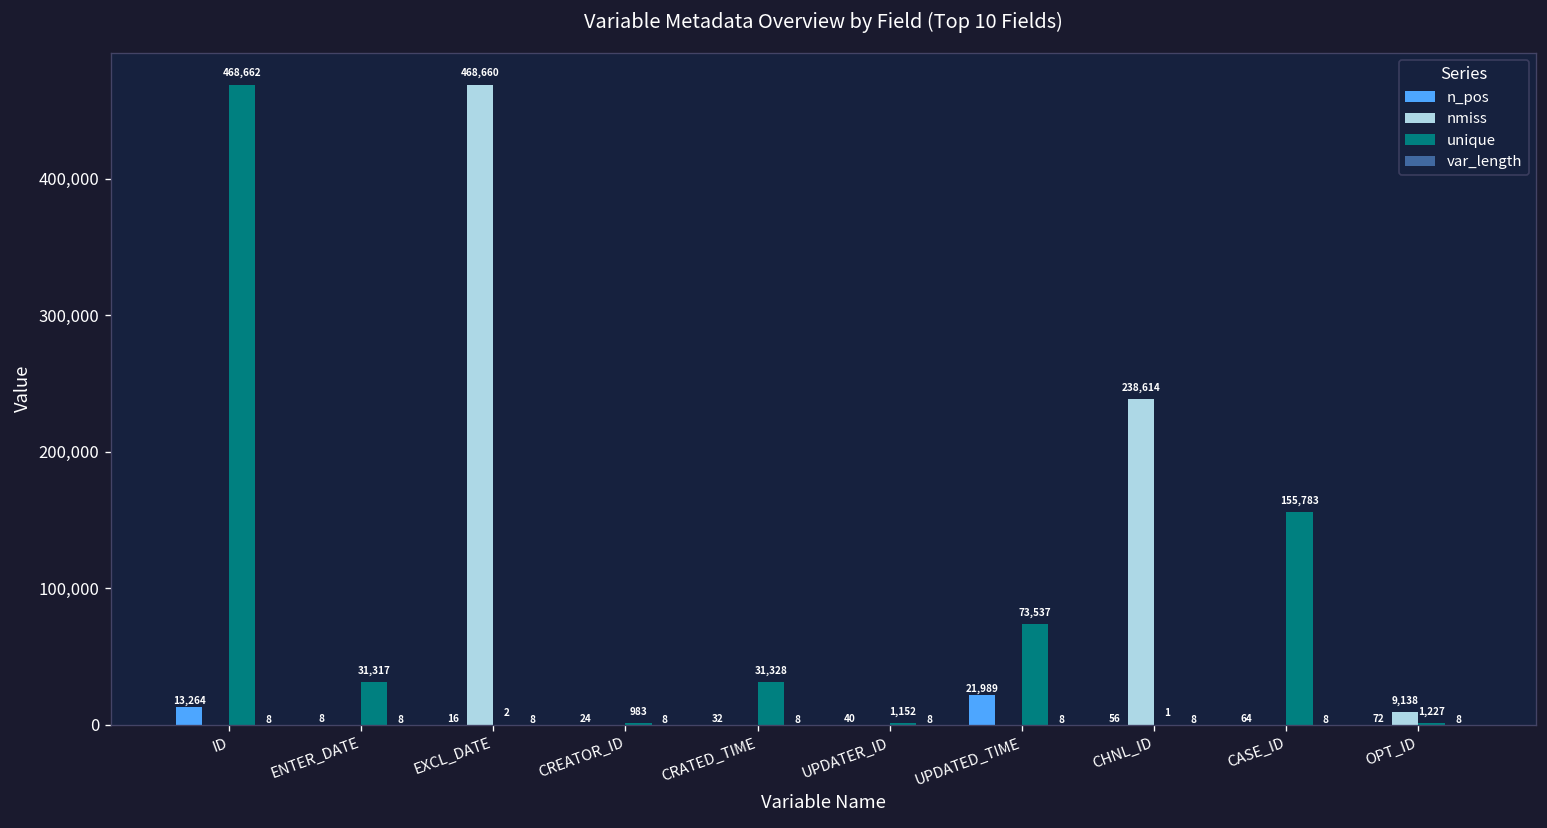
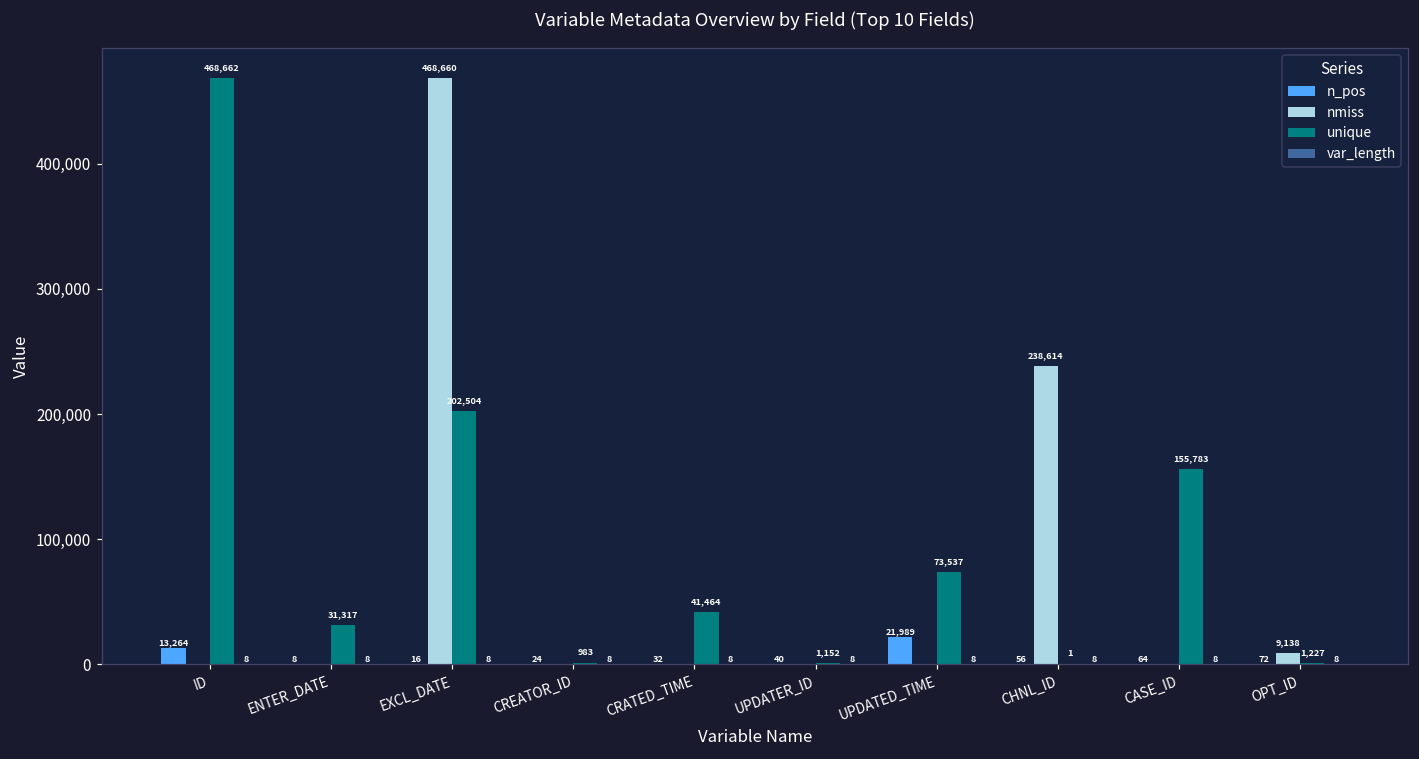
  {
    "n_pos": {
      "ID": "13,264",
      "ENTER_DATE": "8",
      "EXCL_DATE": "16",
      "CREATOR_ID": "24",
      "CRATED_TIME": "32",
      "UPDATER_ID": "40",
      "UPDATED_TIME": "21,989",
      "CHNL_ID": "56",
      "CASE_ID": "64",
      "OPT_ID": "72"
    },
    "nmiss": {
      "EXCL_DATE": "468,660",
      "CHNL_ID": "238,614",
      "OPT_ID": "9,138"
    },
    "unique": {
      "ID": "468,662",
      "ENTER_DATE": "31,317",
-     "EXCL_DATE": "2",
+     "EXCL_DATE": "202,504",
      "CREATOR_ID": "983",
-     "CRATED_TIME": "31,328",
+     "CRATED_TIME": "41,464",
      "UPDATER_ID": "1,152",
      "UPDATED_TIME": "73,537",
      "CHNL_ID": "1",
      "CASE_ID": "155,783",
      "OPT_ID": "1,227"
    },
    "var_length": {
      "ID": "8",
      "ENTER_DATE": "8",
      "EXCL_DATE": "8",
      "CREATOR_ID": "8",
      "CRATED_TIME": "8",
      "UPDATER_ID": "8",
      "UPDATED_TIME": "8",
      "CHNL_ID": "8",
      "CASE_ID": "8",
      "OPT_ID": "8"
    }
  }
